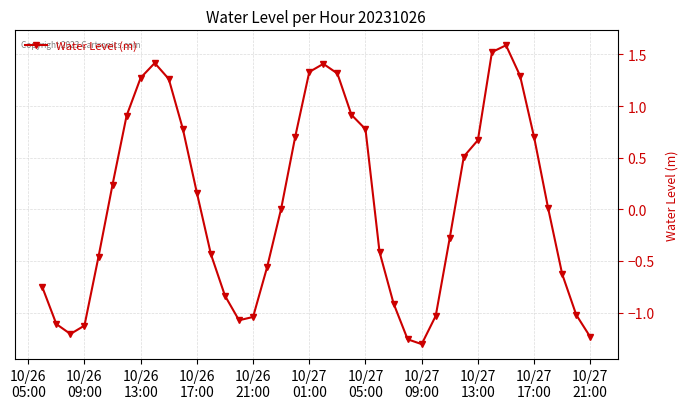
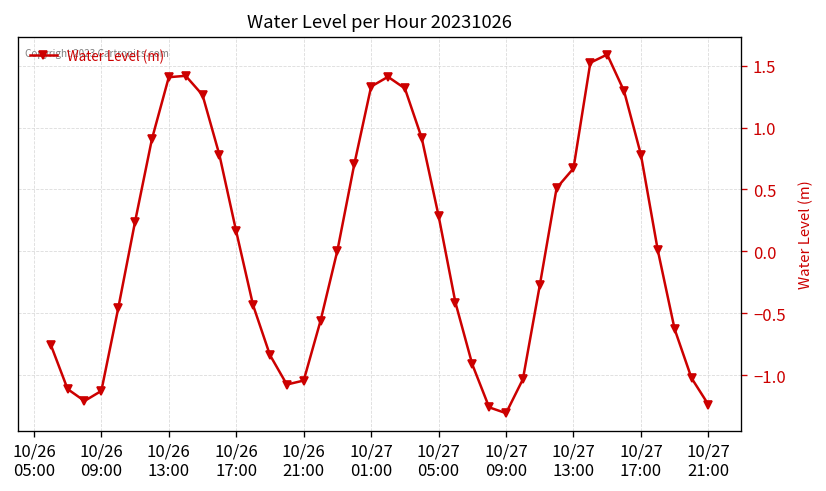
  {
    "10/26 09:00": -1.13,
-   "10/26 13:00": 1.27,
+   "10/26 13:00": 1.41,
    "10/26 17:00": 0.16,
    "10/26 21:00": -1.04,
    "10/27 01:00": 1.33,
-   "10/27 05:00": 0.78,
+   "10/27 05:00": 0.29,
    "10/27 09:00": -1.31,
    "10/27 13:00": 0.67,
-   "10/27 17:00": 0.70,
+   "10/27 17:00": 0.78,
    "10/27 21:00": -1.24
  }
